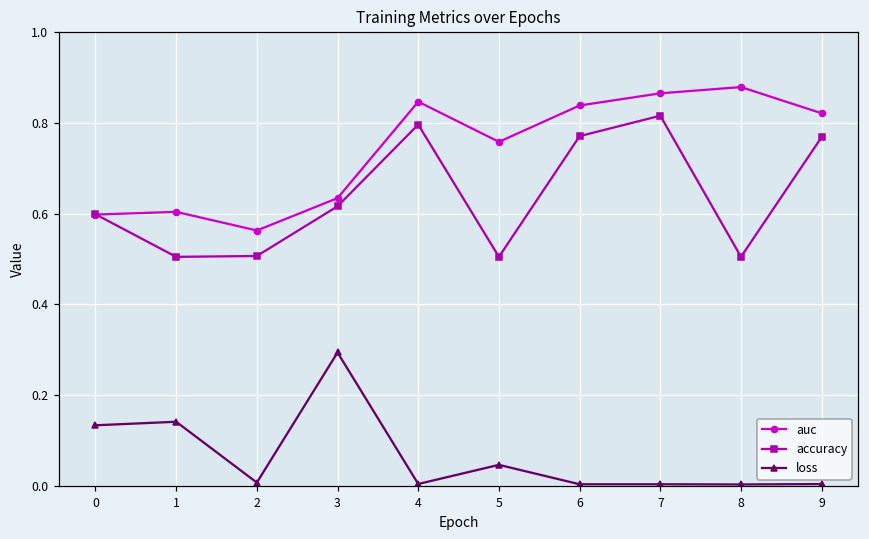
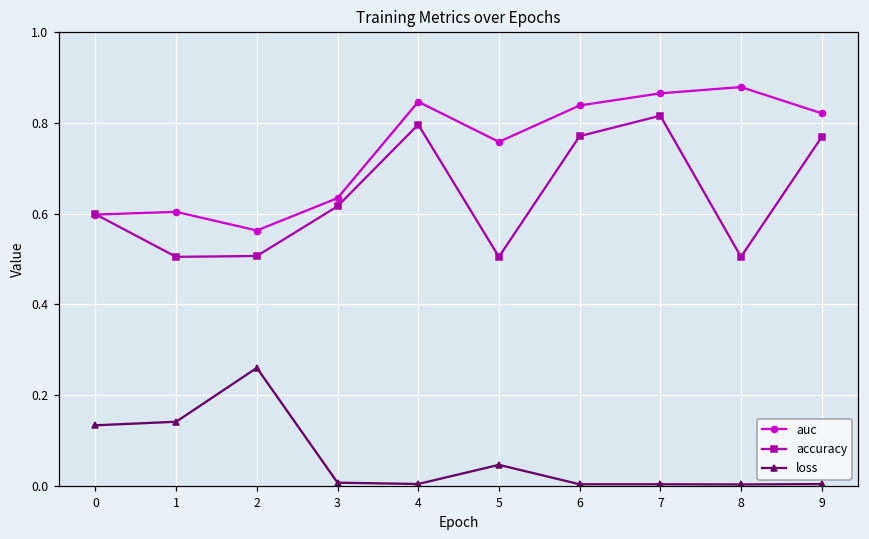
  {
    "loss": {
      "0": 0.13,
      "1": 0.14,
-     "2": 0.01,
-     "3": 0.29,
+     "2": 0.26,
+     "3": 0.01,
      "4": 0.00,
      "5": 0.05,
      "6": 0.00,
      "7": 0.00,
      "8": 0.00,
      "9": 0.00
    }
  }
